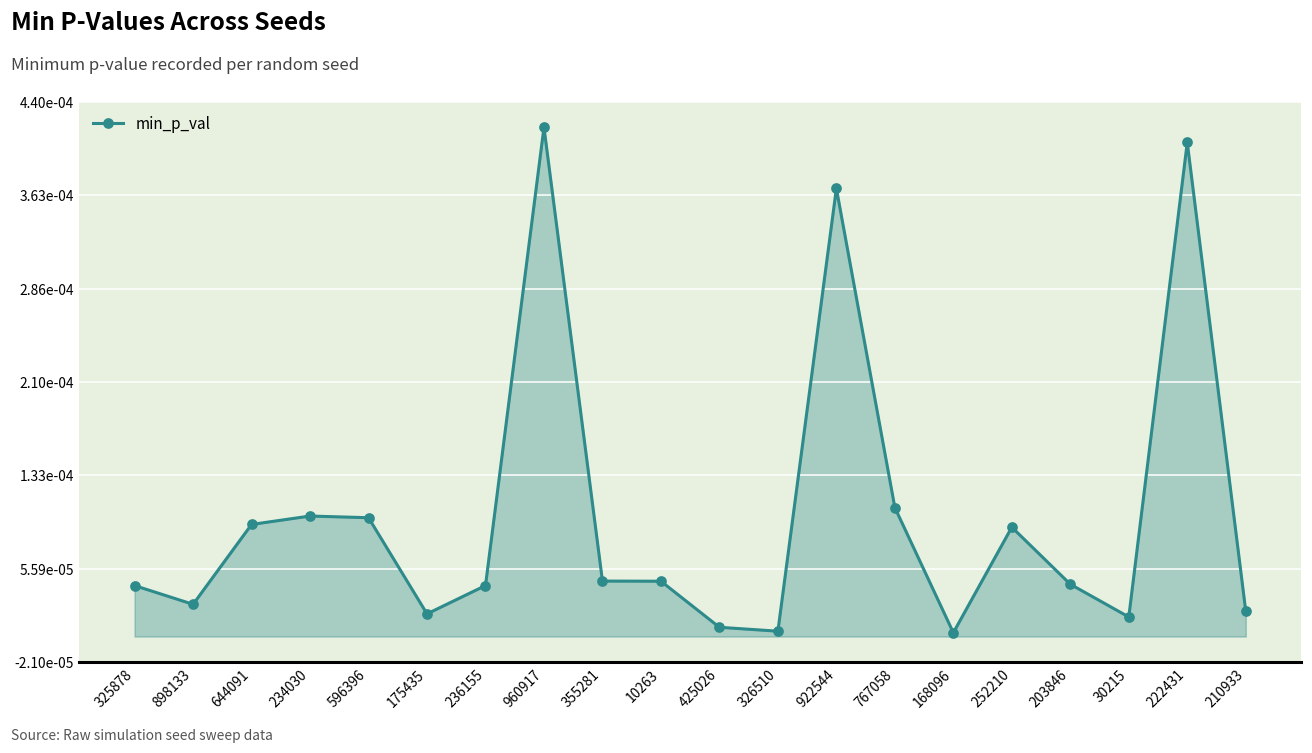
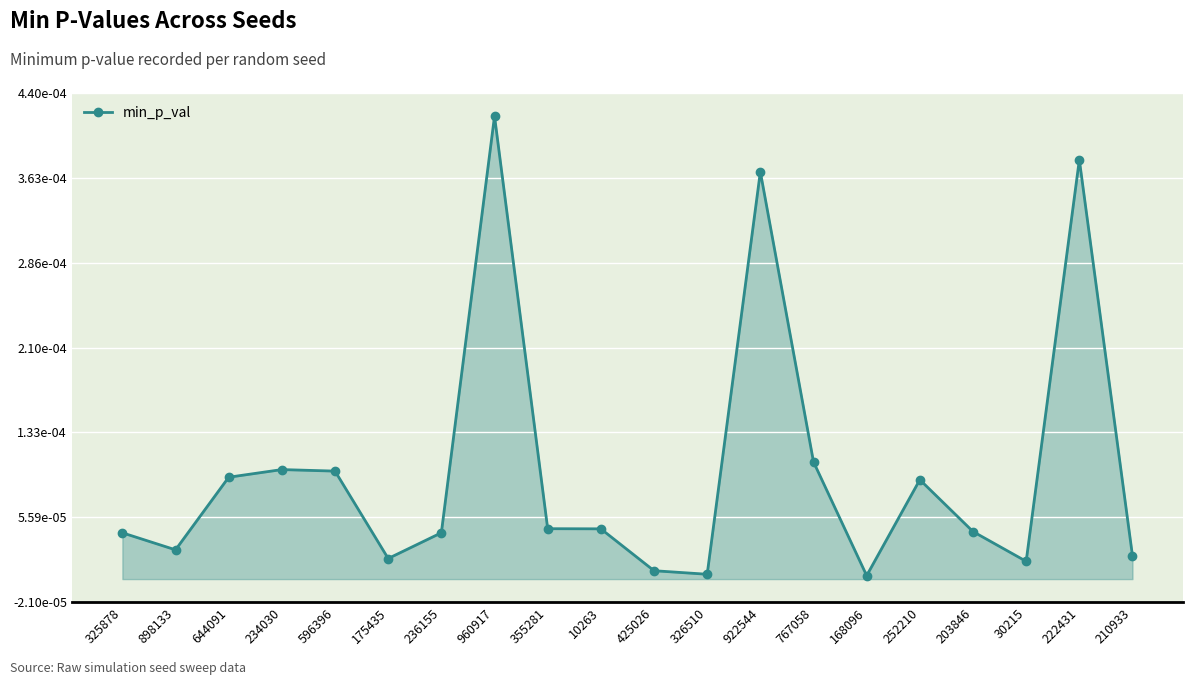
  {
    "325878": 0.000042,
    "898133": 0.000026,
    "644091": 0.000092,
    "234030": 0.000099,
    "596396": 0.000098,
    "175435": 0.000019,
    "236155": 0.000042,
    "960917": 0.000419,
    "355281": 0.000046,
    "10263": 0.000046,
    "425026": 0.000008,
    "326510": 0.000004,
    "922544": 0.000369,
    "767058": 0.000106,
    "168096": 0.000003,
    "252210": 0.000090,
    "203846": 0.000043,
    "30215": 0.000016,
-   "222431": 0.000407,
+   "222431": 0.000380,
    "210933": 0.000021
  }
